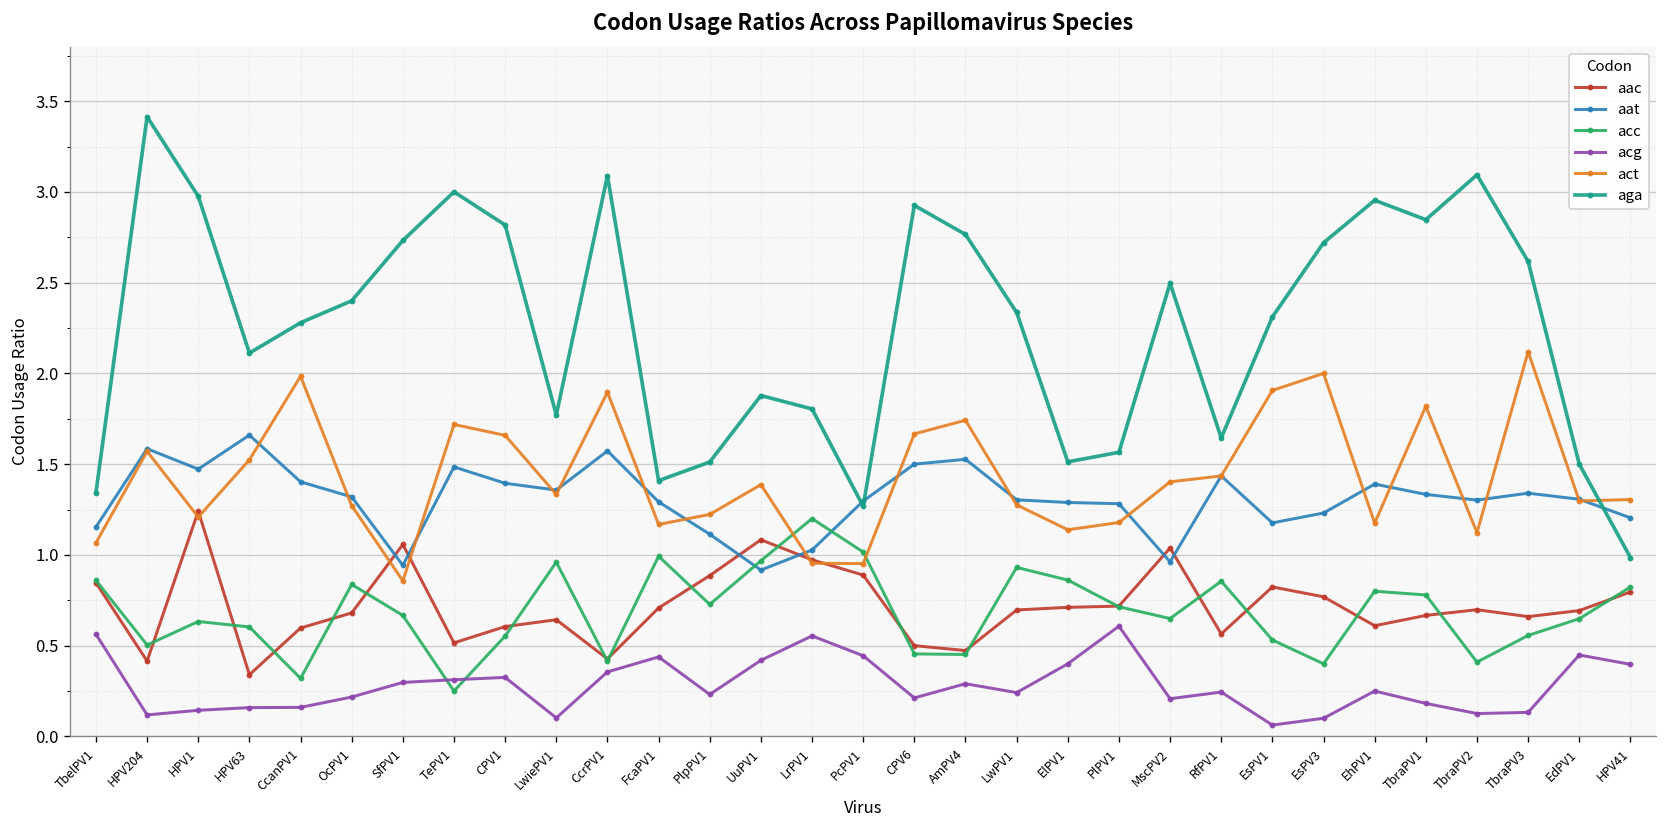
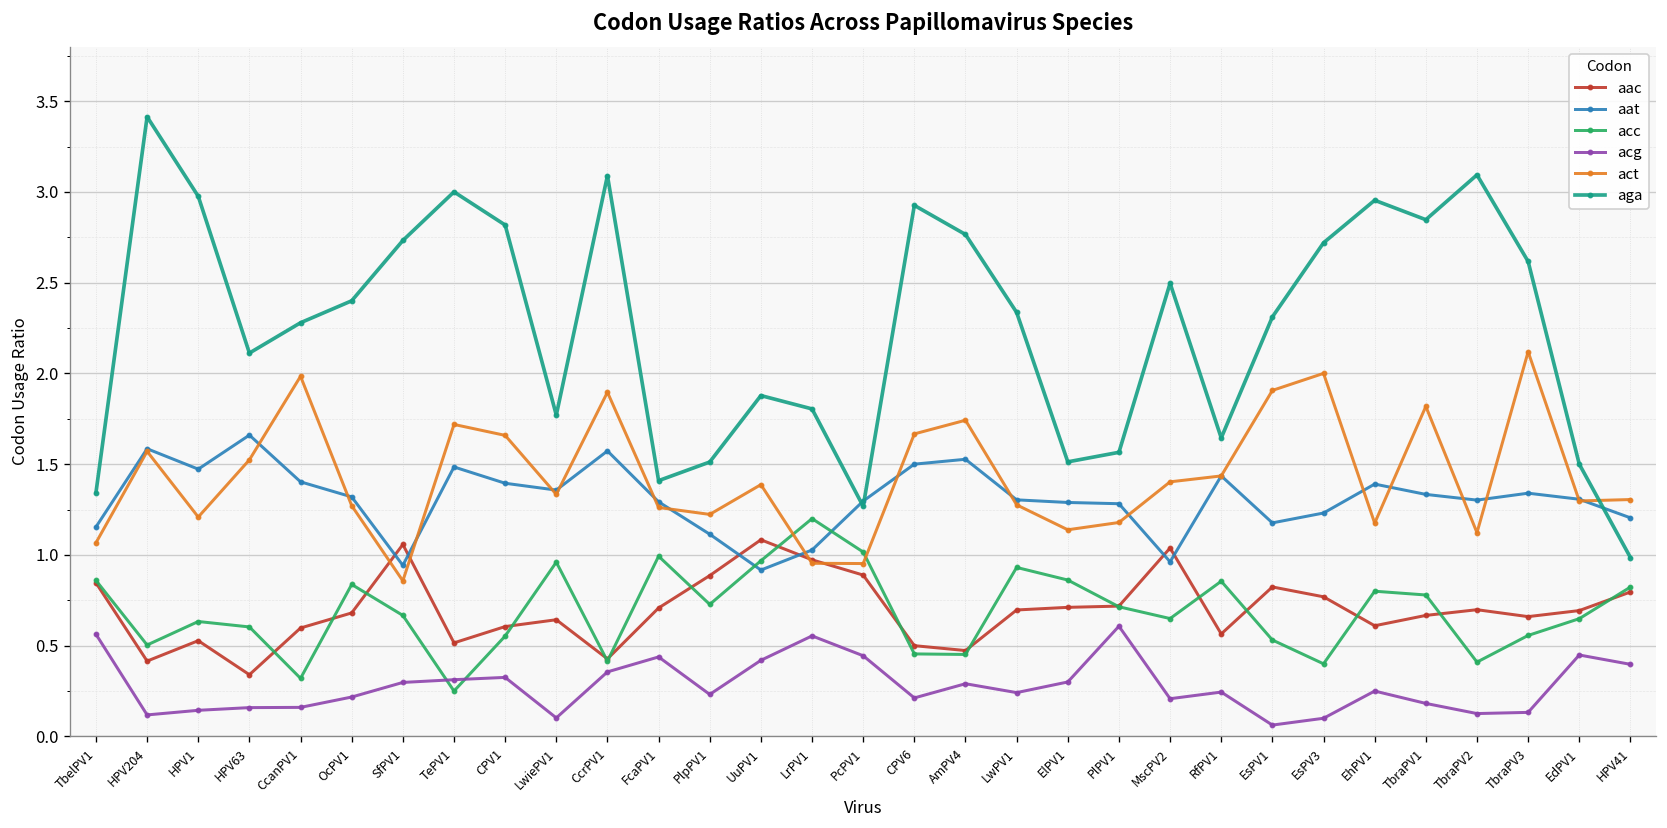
  {
    "aac": {
      "HPV204": 0.42,
-     "HPV1": 1.24,
+     "HPV1": 0.53,
      "HPV63": 0.34,
      "CcanPV1": 0.60,
      "OcPV1": 0.68,
      "SfPV1": 1.06,
      "TePV1": 0.52,
      "CPV1": 0.61,
      "LwiePV1": 0.64,
      "FcaPV1": 0.71,
      "PlpPV1": 0.89,
      "UuPV1": 1.08,
      "LrPV1": 0.97,
      "PcPV1": 0.89,
      "CPV6": 0.50,
      "AmPV4": 0.47,
      "LwPV1": 0.70,
      "ElPV1": 0.71,
      "MscPV2": 1.04,
      "RfPV1": 0.56,
      "EsPV1": 0.82,
      "EsPV3": 0.77,
      "EhPV1": 0.61,
      "TbraPV1": 0.67,
      "TbraPV2": 0.70,
      "TbraPV3": 0.66,
      "EdPV1": 0.69,
      "HPV41": 0.80
    },
    "aat": {
      "TbelPV1": 1.15,
      "HPV1": 1.47,
      "HPV63": 1.66,
      "CcanPV1": 1.40,
      "OcPV1": 1.32,
      "SfPV1": 0.94,
      "TePV1": 1.48,
      "CPV1": 1.39,
      "LwiePV1": 1.36,
      "CcrPV1": 1.57,
      "FcaPV1": 1.29,
      "PlpPV1": 1.11,
      "UuPV1": 0.92,
      "LrPV1": 1.03,
      "PcPV1": 1.30,
      "CPV6": 1.50,
      "AmPV4": 1.53,
      "LwPV1": 1.30,
      "ElPV1": 1.29,
      "PlPV1": 1.28,
      "MscPV2": 0.96,
      "EsPV1": 1.18,
      "EsPV3": 1.23,
      "EhPV1": 1.39,
      "TbraPV1": 1.33,
      "TbraPV2": 1.30,
      "TbraPV3": 1.34,
      "HPV41": 1.20
    },
    "acg": {
      "TbelPV1": 0.56,
      "HPV204": 0.12,
      "HPV1": 0.14,
      "HPV63": 0.16,
      "CcanPV1": 0.16,
      "OcPV1": 0.22,
      "SfPV1": 0.3,
      "TePV1": 0.3,
      "CPV1": 0.33,
      "LwiePV1": 0.1,
      "CcrPV1": 0.36,
      "FcaPV1": 0.44,
      "PlpPV1": 0.23,
      "UuPV1": 0.42,
      "LrPV1": 0.55,
      "PcPV1": 0.44,
      "CPV6": 0.2,
      "AmPV4": 0.3,
      "LwPV1": 0.24,
-     "ElPV1": 0.4,
+     "ElPV1": 0.3,
      "PlPV1": 0.6,
      "MscPV2": 0.2,
      "RfPV1": 0.24,
      "EsPV1": 0.06,
      "EsPV3": 0.1,
      "EhPV1": 0.25,
      "TbraPV1": 0.18,
      "TbraPV2": 0.13,
      "TbraPV3": 0.13,
      "EdPV1": 0.45,
      "HPV41": 0.4
    },
    "act": {
      "TbelPV1": 1.07,
      "HPV1": 1.21,
      "HPV63": 1.52,
      "CcanPV1": 1.98,
      "OcPV1": 1.27,
      "SfPV1": 0.86,
      "TePV1": 1.72,
      "CPV1": 1.66,
      "LwiePV1": 1.33,
      "CcrPV1": 1.90,
-     "FcaPV1": 1.17,
+     "FcaPV1": 1.26,
      "PlpPV1": 1.22,
      "UuPV1": 1.39,
      "LrPV1": 0.95,
      "PcPV1": 0.95,
      "CPV6": 1.67,
      "AmPV4": 1.74,
      "LwPV1": 1.28,
      "ElPV1": 1.14,
      "PlPV1": 1.18,
      "MscPV2": 1.40,
      "EsPV1": 1.91,
      "EsPV3": 2.00,
      "EhPV1": 1.18,
      "TbraPV1": 1.82,
      "TbraPV2": 1.12,
      "TbraPV3": 2.12,
      "HPV41": 1.30
    }
  }
